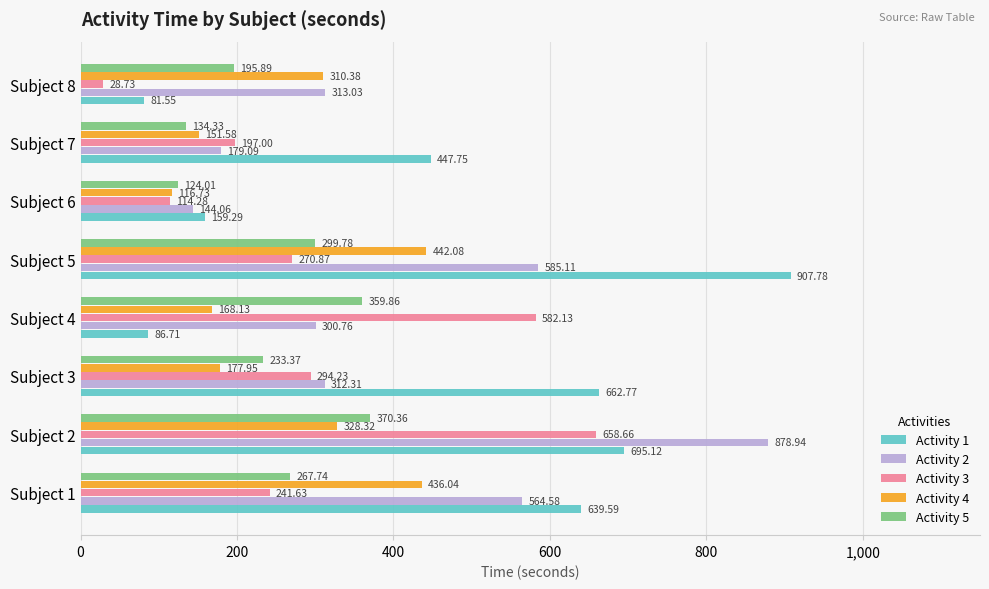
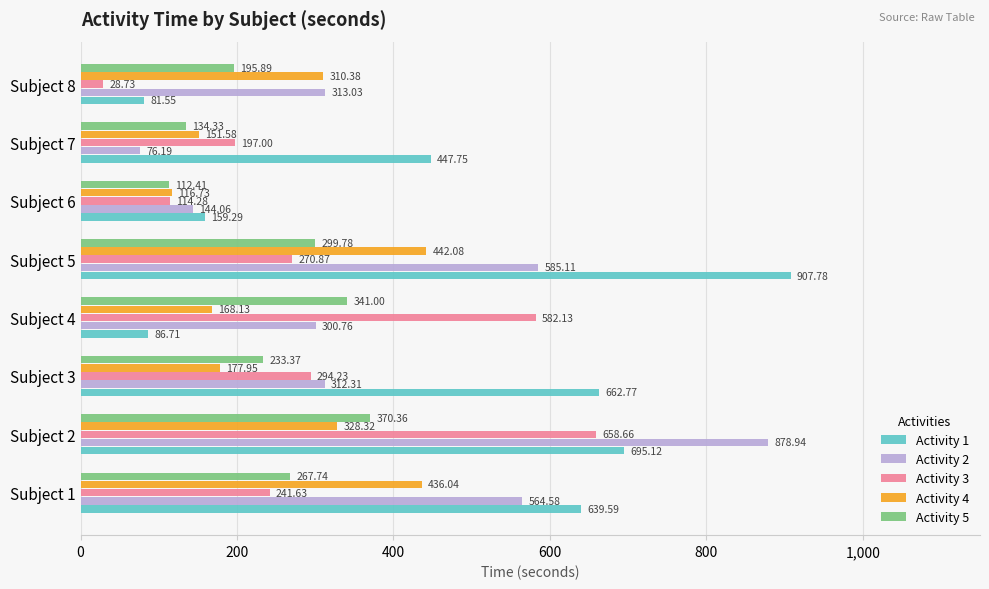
  {
    "Activity 1": {
      "Subject 8": 81.55,
      "Subject 7": 447.75,
      "Subject 6": 159.29,
      "Subject 5": 907.78,
      "Subject 4": 86.71,
      "Subject 3": 662.77,
      "Subject 2": 695.12,
      "Subject 1": 639.59
    },
    "Activity 2": {
      "Subject 8": 313.03,
-     "Subject 7": 179.09,
+     "Subject 7": 76.19,
      "Subject 6": 144.06,
      "Subject 5": 585.11,
      "Subject 4": 300.76,
      "Subject 3": 312.31,
      "Subject 2": 878.94,
      "Subject 1": 564.58
    },
    "Activity 3": {
      "Subject 8": 28.73,
      "Subject 7": 197.00,
      "Subject 5": 270.87,
      "Subject 4": 582.13,
      "Subject 3": 294.23,
      "Subject 2": 658.66,
      "Subject 1": 241.63
    },
    "Activity 4": {
      "Subject 8": 310.38,
      "Subject 7": 151.58,
      "Subject 5": 442.08,
      "Subject 4": 168.13,
      "Subject 3": 177.95,
      "Subject 2": 328.32,
      "Subject 1": 436.04
    },
    "Activity 5": {
      "Subject 8": 195.89,
      "Subject 7": 134.33,
-     "Subject 6": 124.01,
+     "Subject 6": 112.41,
      "Subject 5": 299.78,
-     "Subject 4": 359.86,
+     "Subject 4": 341.00,
      "Subject 3": 233.37,
      "Subject 2": 370.36,
      "Subject 1": 267.74
    }
  }
